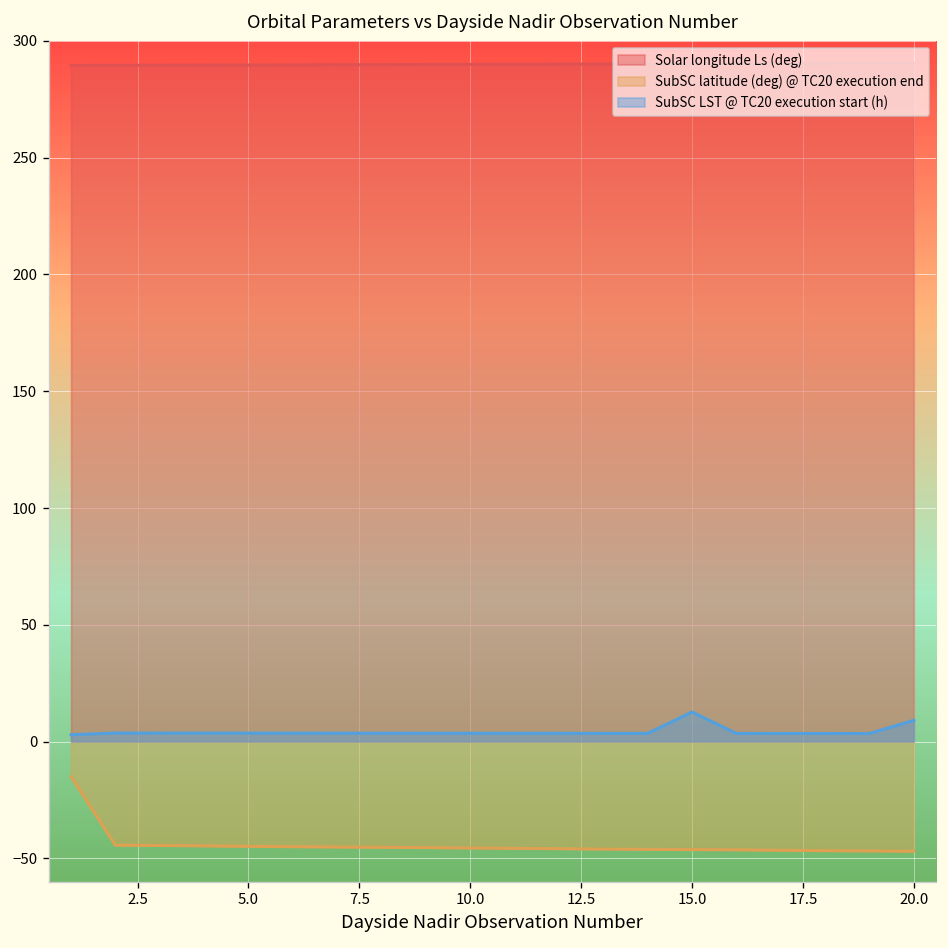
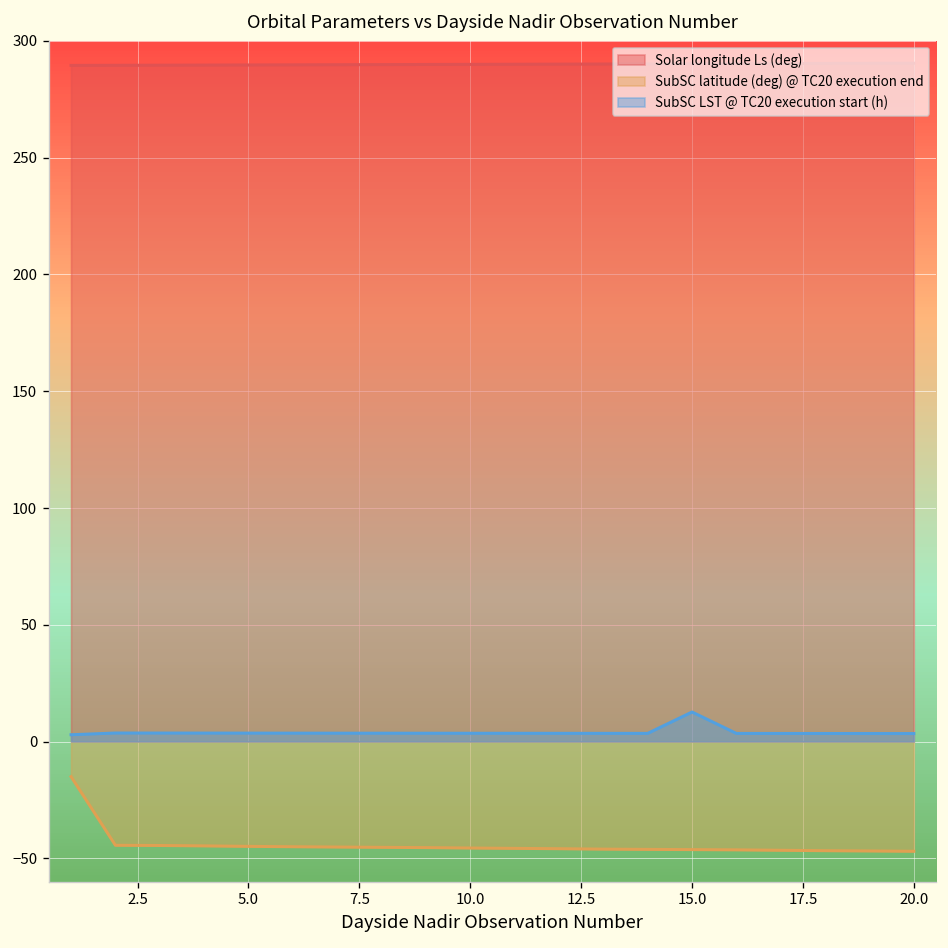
  {
    "SubSC LST @ TC20 execution start (h)": {
      "5.0": 4,
      "10.0": 4,
      "15.0": 13,
-     "20.0": 9
+     "20.0": 3
    }
  }
